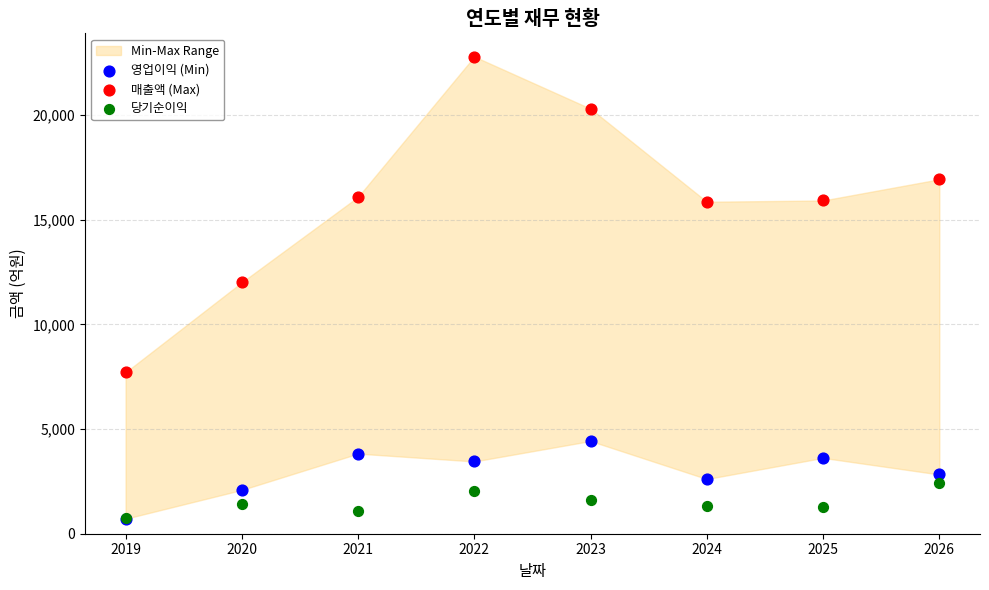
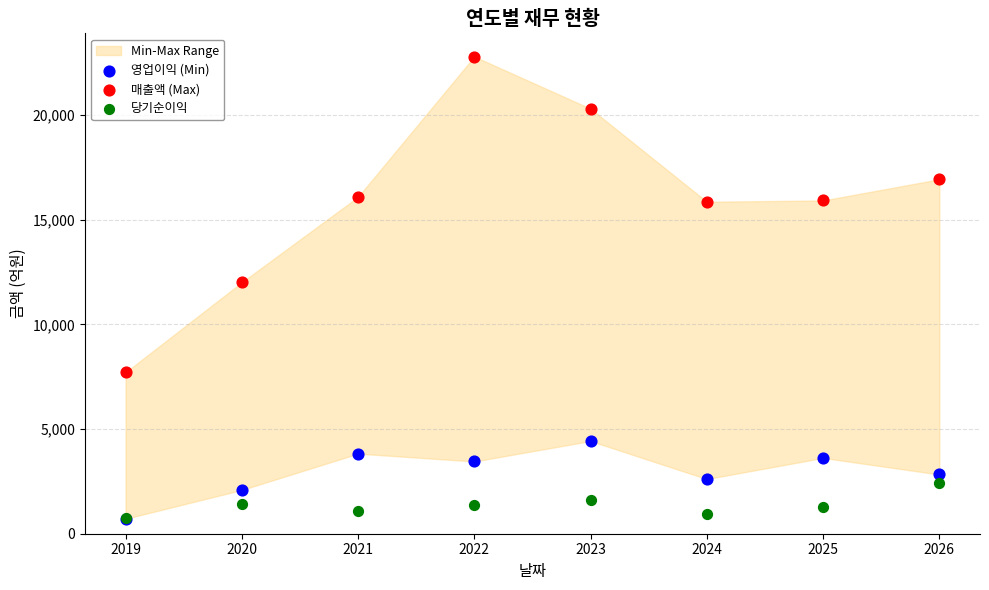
  {
    "당기순이익": {
-     "2022": "2,000",
-     "2024": "1,300"
+     "2022": "1,400",
+     "2024": "1,000"
    }
  }
